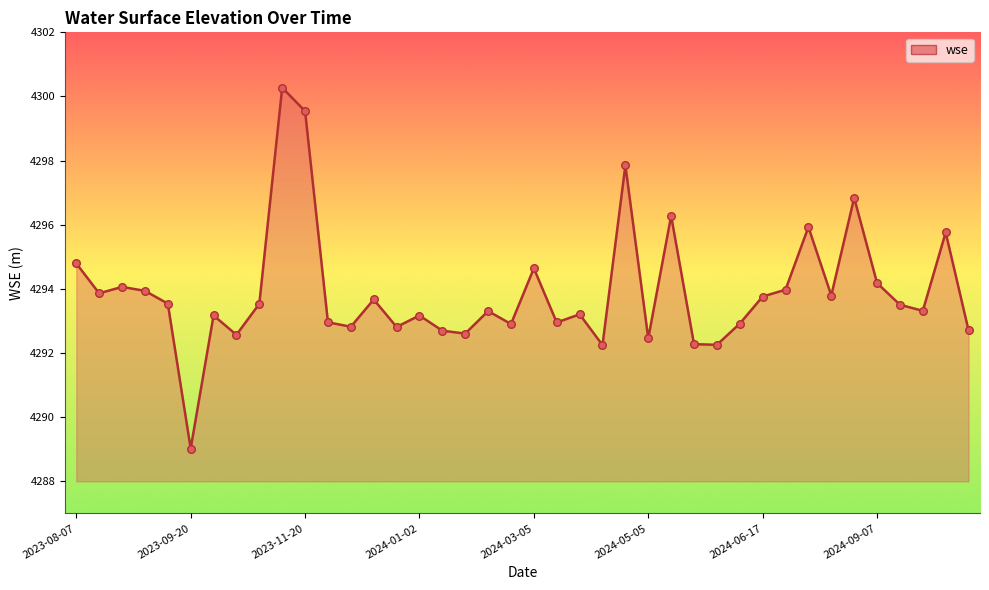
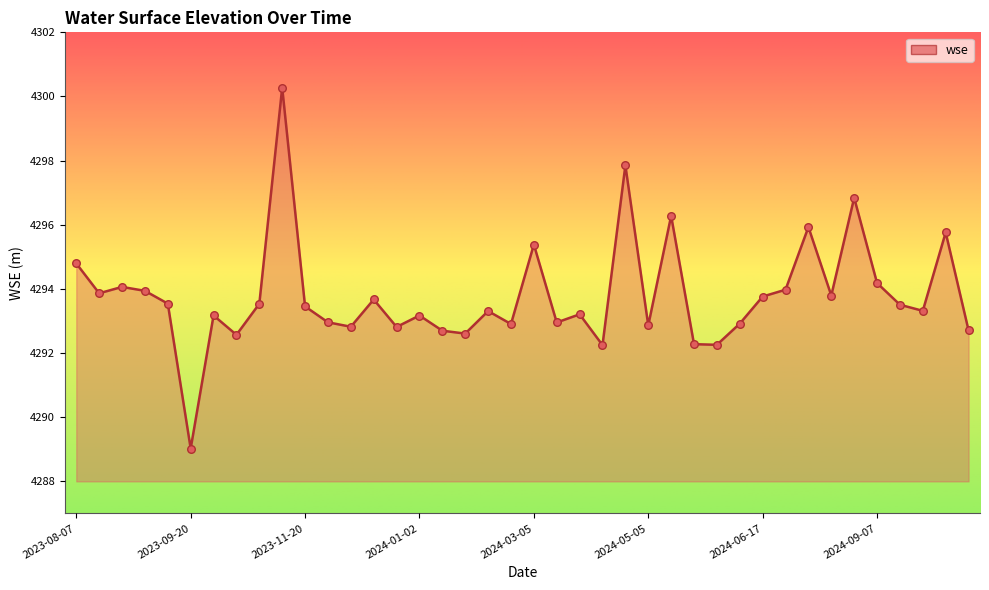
  {
    "2023-08-07": 4294.8,
    "2023-09-20": 4289.0,
-   "2023-11-20": 4299.5,
+   "2023-11-20": 4293.5,
    "2024-01-02": 4293.2,
-   "2024-03-05": 4294.6,
-   "2024-05-05": 4292.5,
+   "2024-03-05": 4295.4,
+   "2024-05-05": 4292.9,
    "2024-06-17": 4293.8,
    "2024-09-07": 4294.2
  }
